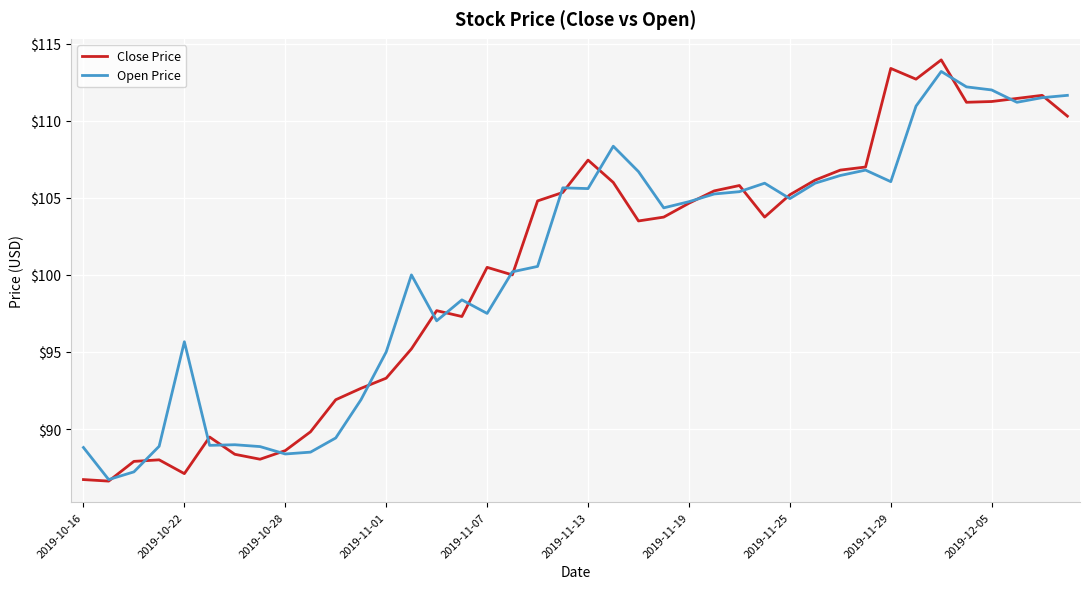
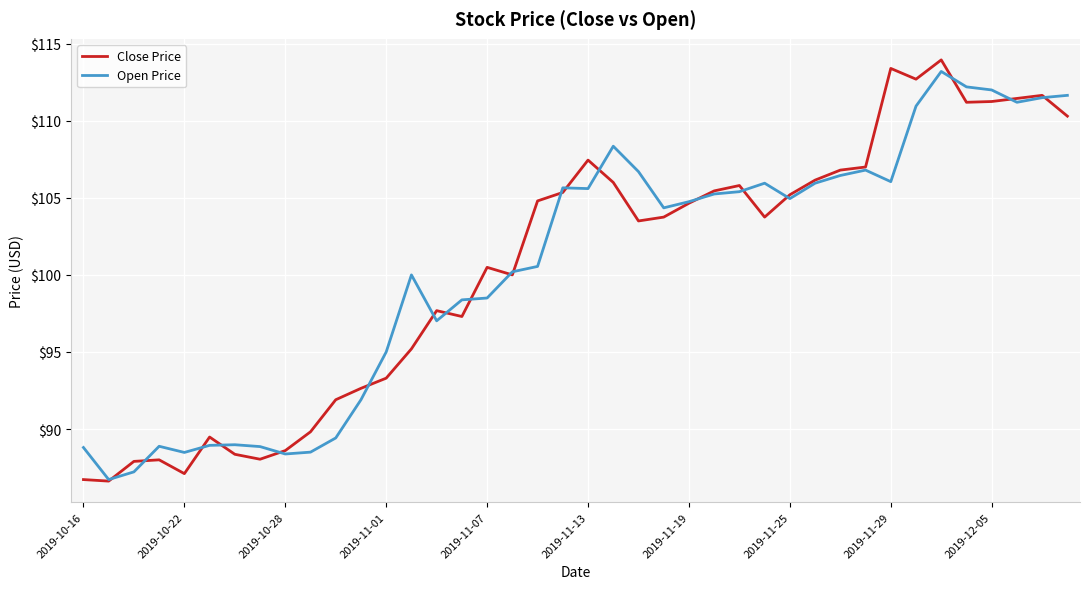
  {
    "Close Price": {
      "2019-10-16": "$86.7",
      "2019-10-22": "$87.1",
      "2019-10-28": "$88.6",
      "2019-11-01": "$93.3",
      "2019-11-07": "$100.5",
      "2019-11-13": "$107.4",
      "2019-11-25": "$105.2",
      "2019-11-29": "$113.4",
      "2019-12-05": "$111.3"
    },
    "Open Price": {
      "2019-10-16": "$88.8",
-     "2019-10-22": "$95.7",
+     "2019-10-22": "$88.5",
      "2019-10-28": "$88.4",
      "2019-11-01": "$95.0",
-     "2019-11-07": "$97.5",
+     "2019-11-07": "$98.5",
      "2019-11-13": "$105.6",
      "2019-11-25": "$104.9",
      "2019-11-29": "$106.1",
      "2019-12-05": "$112.0"
    }
  }
